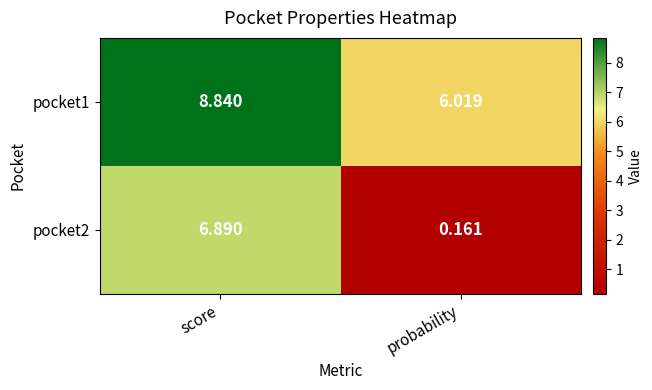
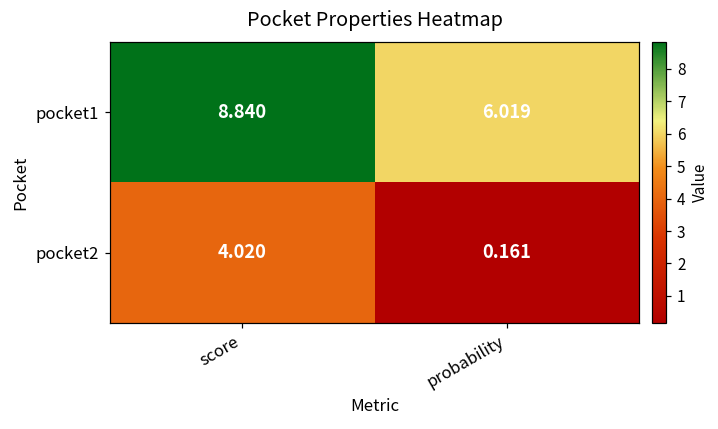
  {
    "pocket1": {
      "score": 8.840,
      "probability": 6.019
    },
    "pocket2": {
-     "score": 6.890,
+     "score": 4.020,
      "probability": 0.161
    }
  }
